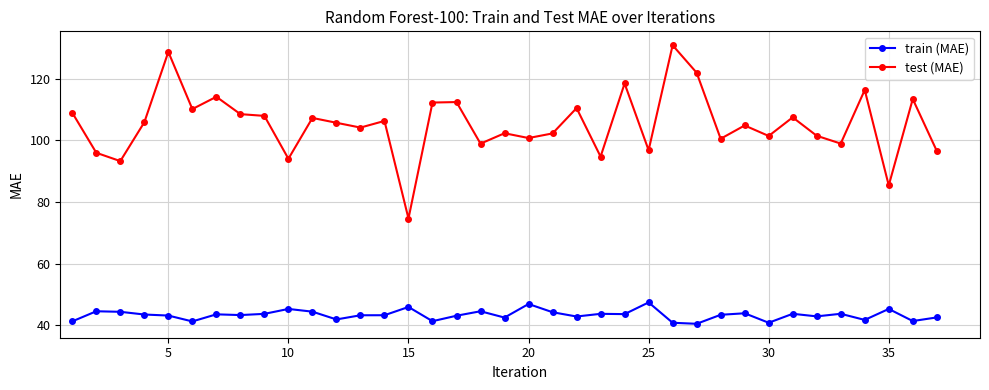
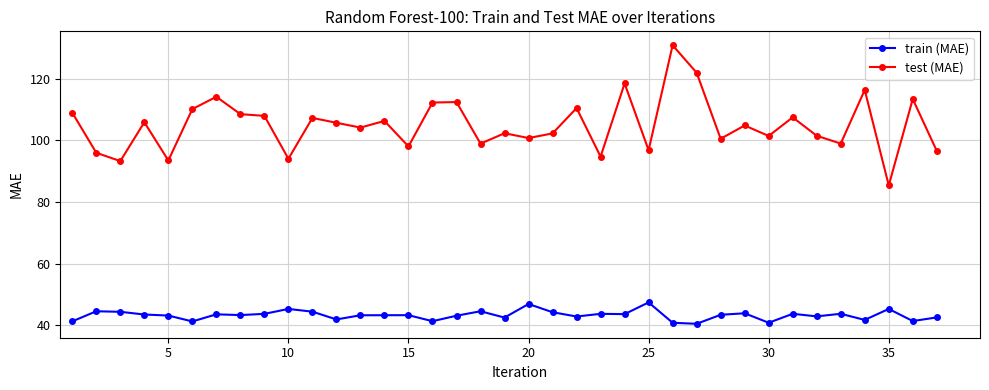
  {
    "train (MAE)": {
      "5": 43,
      "10": 45,
-     "15": 46,
+     "15": 43,
      "20": 47,
      "25": 47,
      "30": 41,
      "35": 45
    },
    "test (MAE)": {
-     "5": 129,
+     "5": 93,
      "10": 94,
-     "15": 75,
+     "15": 98,
      "20": 101,
      "25": 97,
      "30": 101,
      "35": 85
    }
  }
